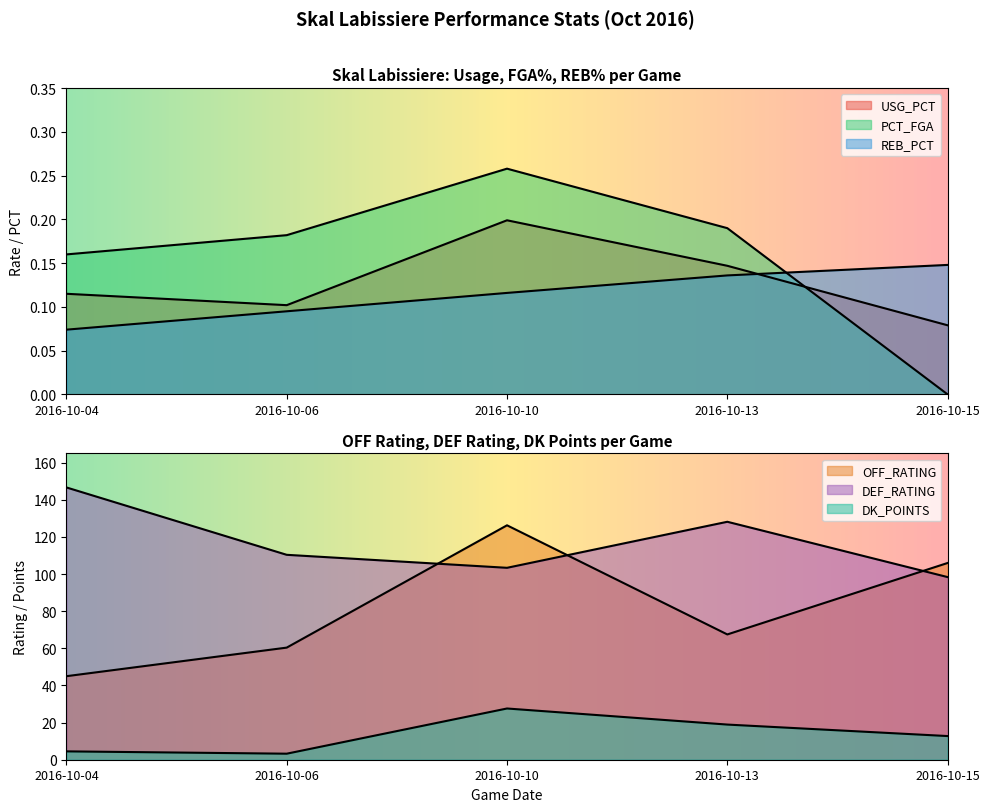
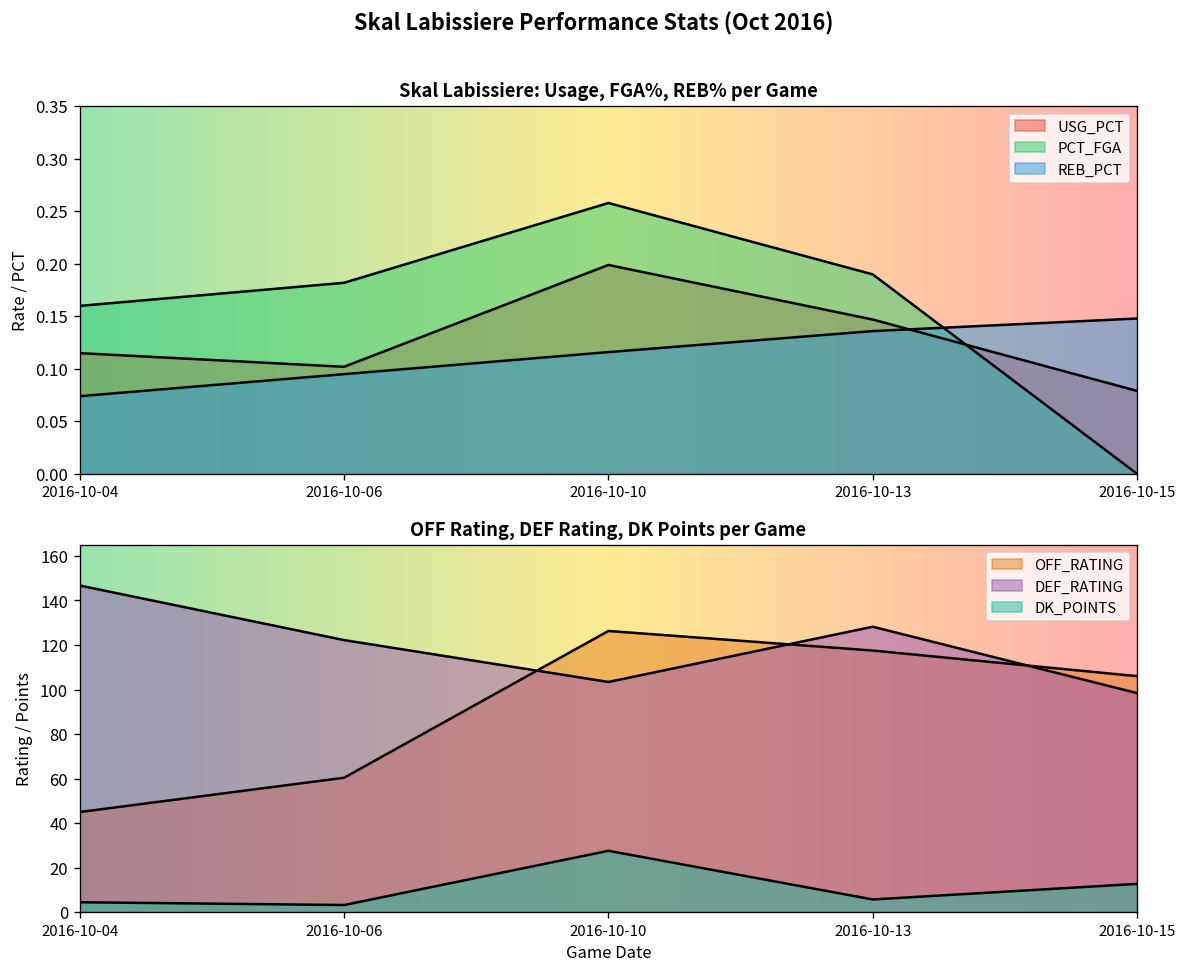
  {
    "Skal Labissiere: Usage, FGA%, REB% per Game": {
      "USG_PCT": {
        "2016-10-04": 0.12,
        "2016-10-06": 0.10,
        "2016-10-10": 0.20,
        "2016-10-13": 0.15,
        "2016-10-15": 0.08
      },
      "PCT_FGA": {
        "2016-10-04": 0.16,
        "2016-10-06": 0.18,
        "2016-10-10": 0.26,
        "2016-10-13": 0.19,
        "2016-10-15": 0.00
      },
      "REB_PCT": {
        "2016-10-04": 0.07,
        "2016-10-06": 0.10,
        "2016-10-10": 0.12,
        "2016-10-13": 0.14,
        "2016-10-15": 0.15
      }
    },
    "OFF Rating, DEF Rating, DK Points per Game": {
      "OFF_RATING": {
        "2016-10-04": 45,
        "2016-10-06": 60,
        "2016-10-10": 126,
-       "2016-10-13": 68,
+       "2016-10-13": 118,
        "2016-10-15": 106
      },
      "DEF_RATING": {
        "2016-10-04": 147,
-       "2016-10-06": 110,
+       "2016-10-06": 122,
        "2016-10-10": 103,
        "2016-10-13": 128,
        "2016-10-15": 98
      },
      "DK_POINTS": {
        "2016-10-04": 5,
        "2016-10-06": 3,
        "2016-10-10": 28,
-       "2016-10-13": 19,
+       "2016-10-13": 6,
        "2016-10-15": 13
      }
    }
  }
